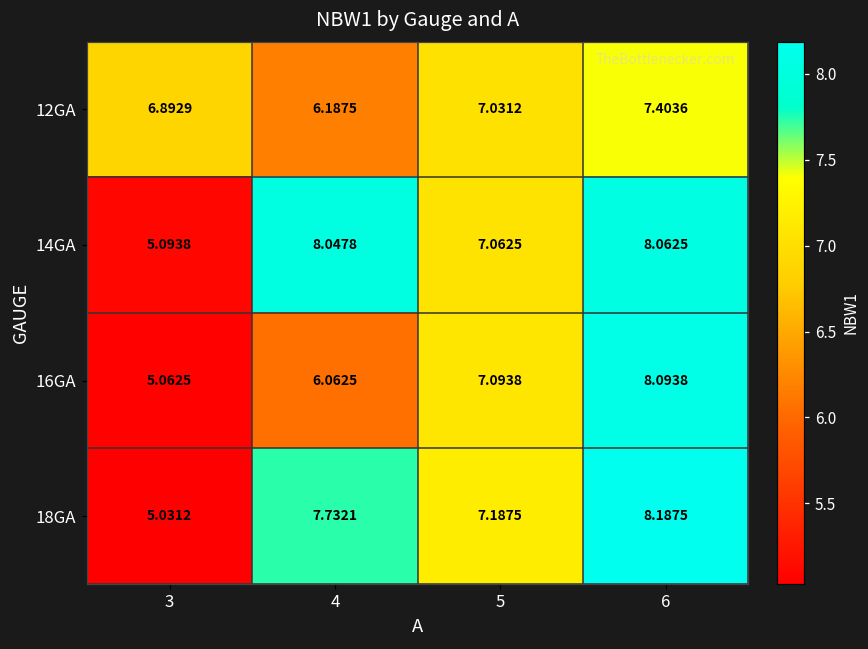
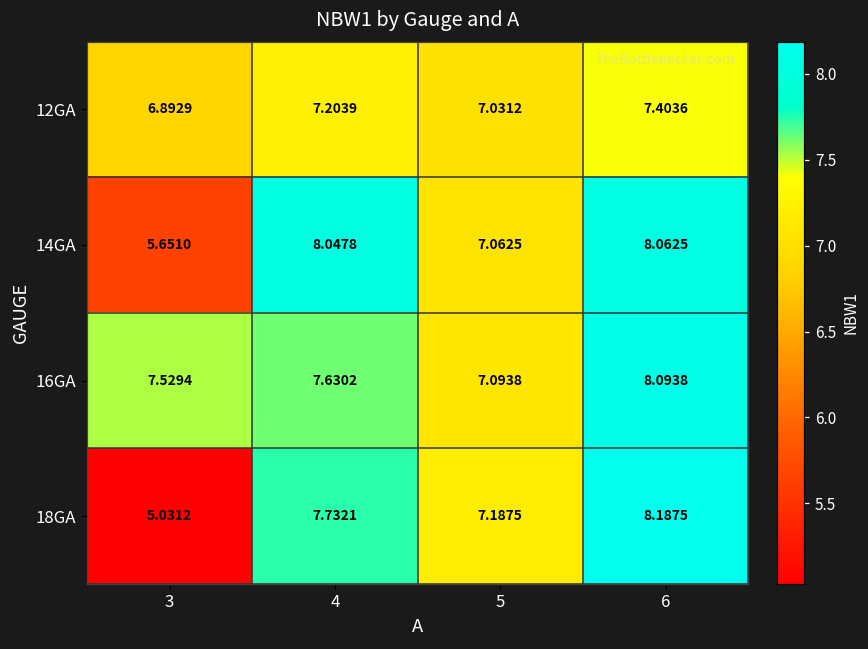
  {
    "12GA": {
      "3": 6.8929,
-     "4": 6.1875,
+     "4": 7.2039,
      "5": 7.0312
    },
    "14GA": {
-     "3": 5.0938,
+     "3": 5.6510,
      "4": 8.0478,
      "5": 7.0625,
      "6": 8.0625
    },
    "16GA": {
-     "3": 5.0625,
-     "4": 6.0625,
+     "3": 7.5294,
+     "4": 7.6302,
      "5": 7.0938,
      "6": 8.0938
    },
    "18GA": {
      "3": 5.0312,
      "4": 7.7321,
      "5": 7.1875,
      "6": 8.1875
    }
  }
